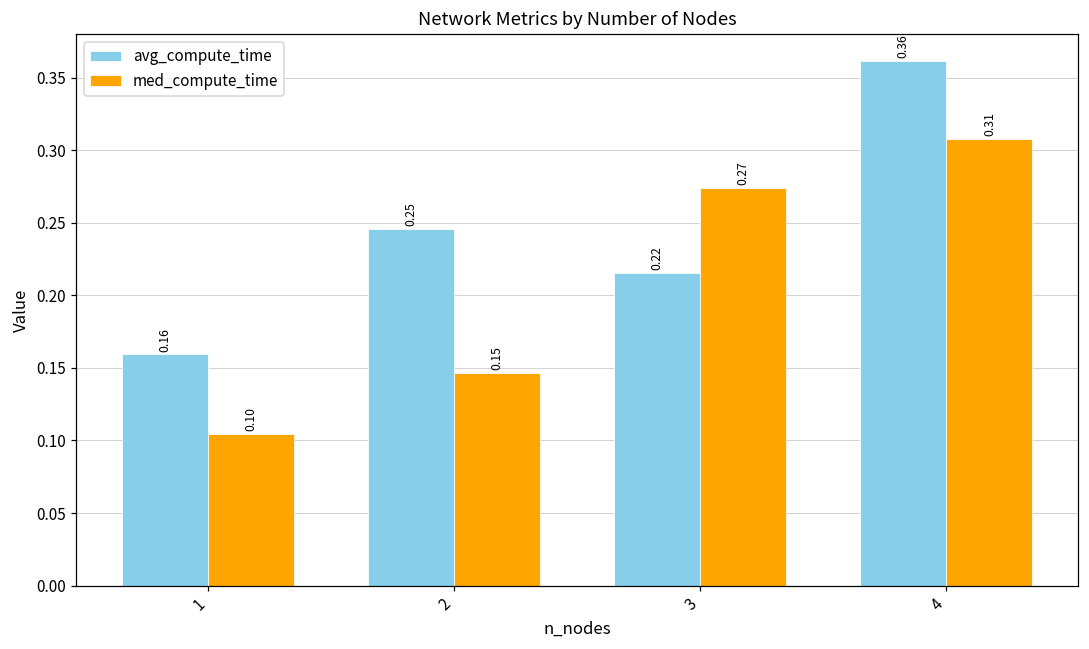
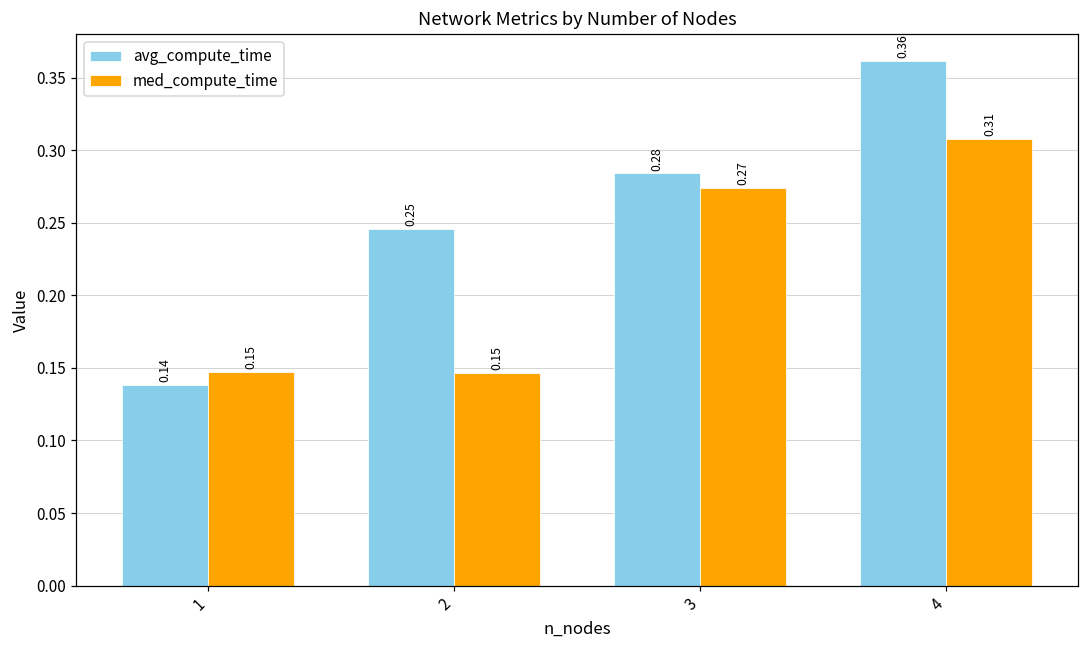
  {
    "avg_compute_time": {
-     "1": 0.16,
+     "1": 0.14,
      "2": 0.25,
-     "3": 0.22,
+     "3": 0.28,
      "4": 0.36
    },
    "med_compute_time": {
-     "1": 0.10,
+     "1": 0.15,
      "2": 0.15,
      "3": 0.27,
      "4": 0.31
    }
  }
